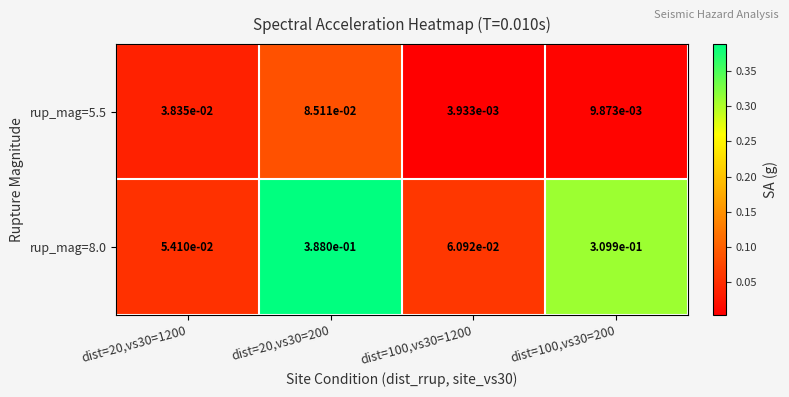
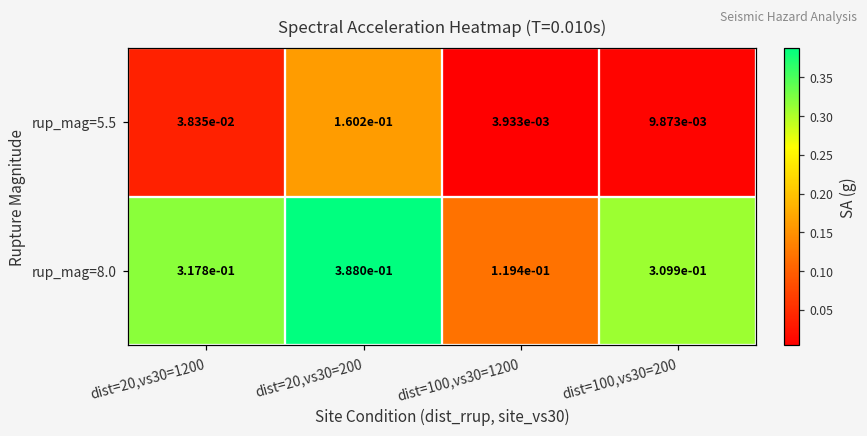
  {
    "rup_mag=5.5": {
      "dist=20,vs30=1200": "3.835e-02",
-     "dist=20,vs30=200": "8.511e-02",
+     "dist=20,vs30=200": "1.602e-01",
      "dist=100,vs30=1200": "3.933e-03",
      "dist=100,vs30=200": "9.873e-03"
    },
    "rup_mag=8.0": {
-     "dist=20,vs30=1200": "5.410e-02",
+     "dist=20,vs30=1200": "3.178e-01",
      "dist=20,vs30=200": "3.880e-01",
-     "dist=100,vs30=1200": "6.092e-02",
+     "dist=100,vs30=1200": "1.194e-01",
      "dist=100,vs30=200": "3.099e-01"
    }
  }
